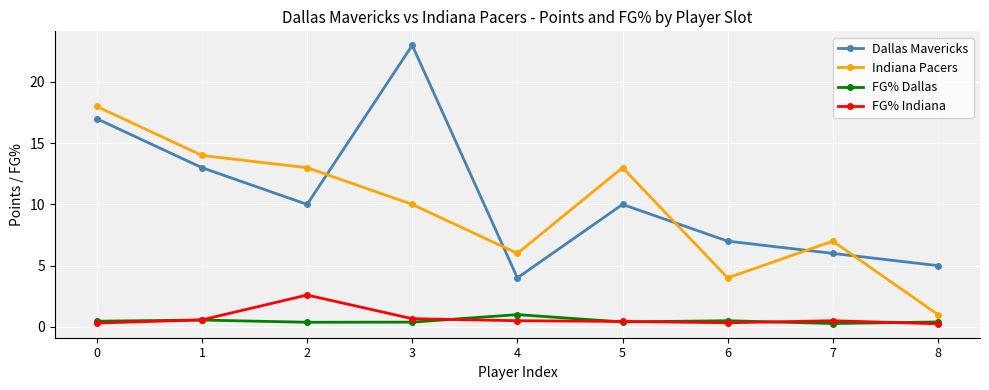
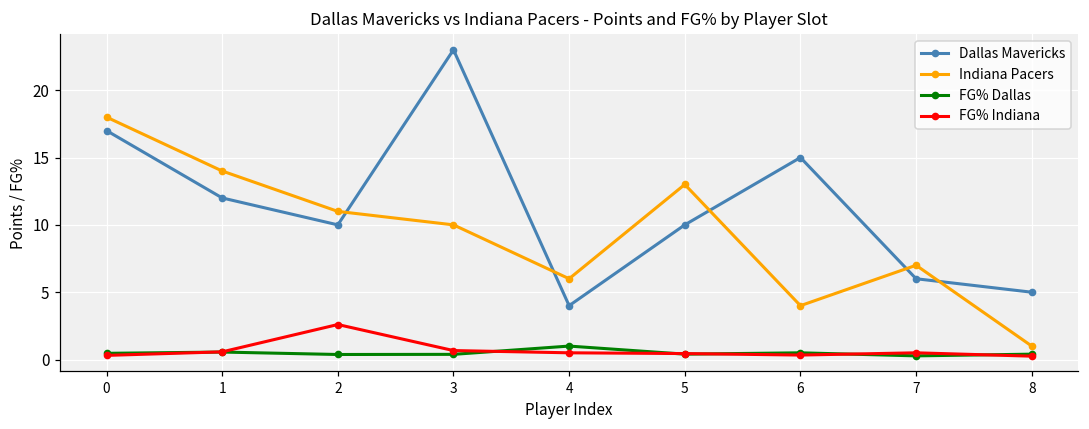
  {
    "Dallas Mavericks": {
      "0": 17,
-     "1": 13,
+     "1": 12,
      "2": 10,
      "3": 23,
      "4": 4,
      "5": 10,
-     "6": 7,
+     "6": 15,
      "7": 6,
      "8": 5
    },
    "Indiana Pacers": {
      "0": 18,
      "1": 14,
-     "2": 13,
+     "2": 11,
      "3": 10,
      "4": 6,
      "5": 13,
      "6": 4,
      "7": 7,
      "8": 1
    },
    "FG% Dallas": {
      "2": 0.4,
      "3": 0.4,
      "4": 1,
      "7": 0.3
    },
    "FG% Indiana": {
      "2": 2.6,
      "3": 0.7,
      "4": 0.5,
      "7": 0.5
    }
  }
